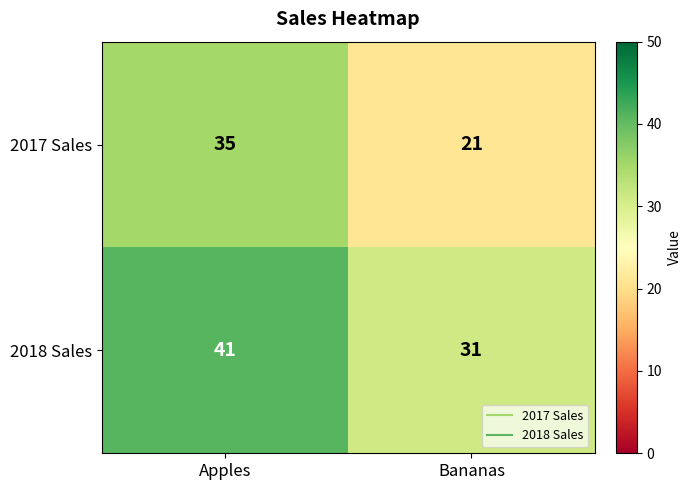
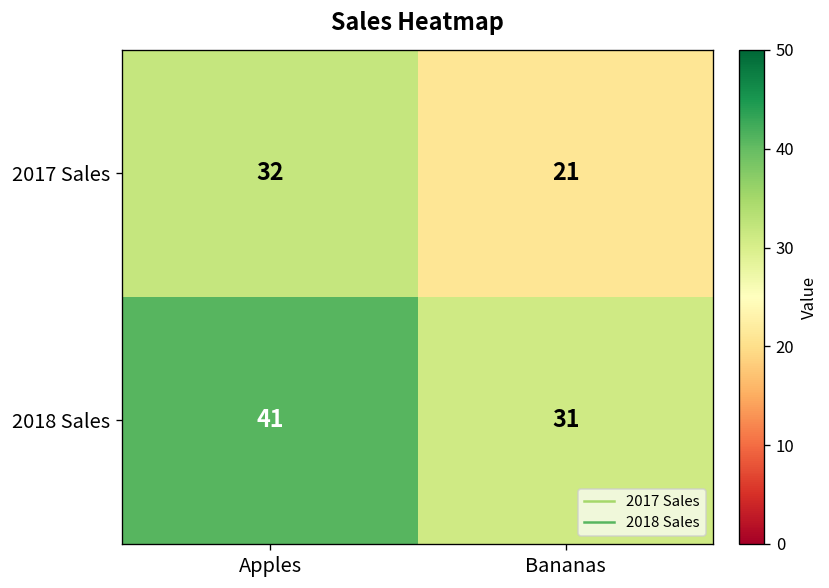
  {
    "2017 Sales": {
-     "Apples": 35,
+     "Apples": 32,
      "Bananas": 21
    },
    "2018 Sales": {
      "Apples": 41,
      "Bananas": 31
    }
  }
